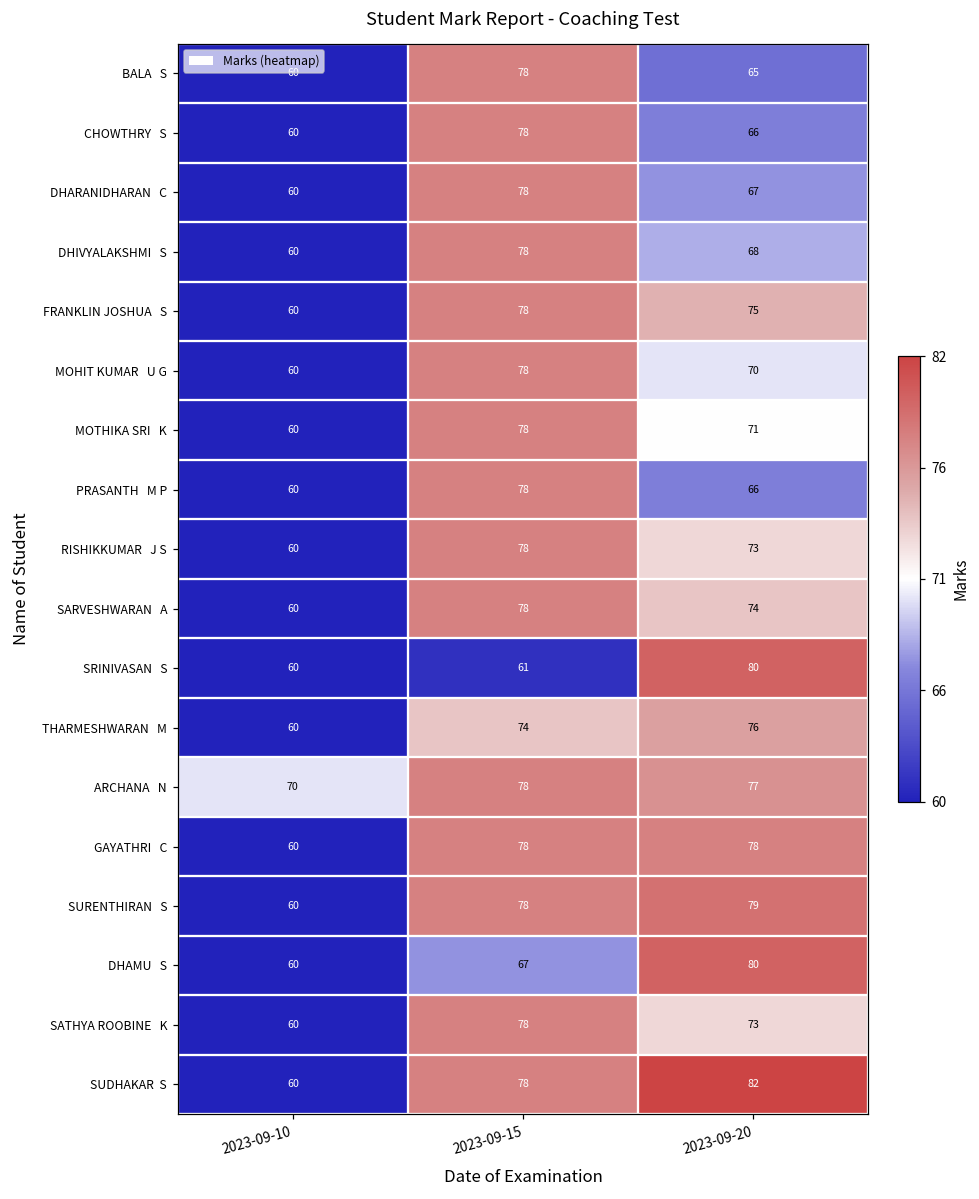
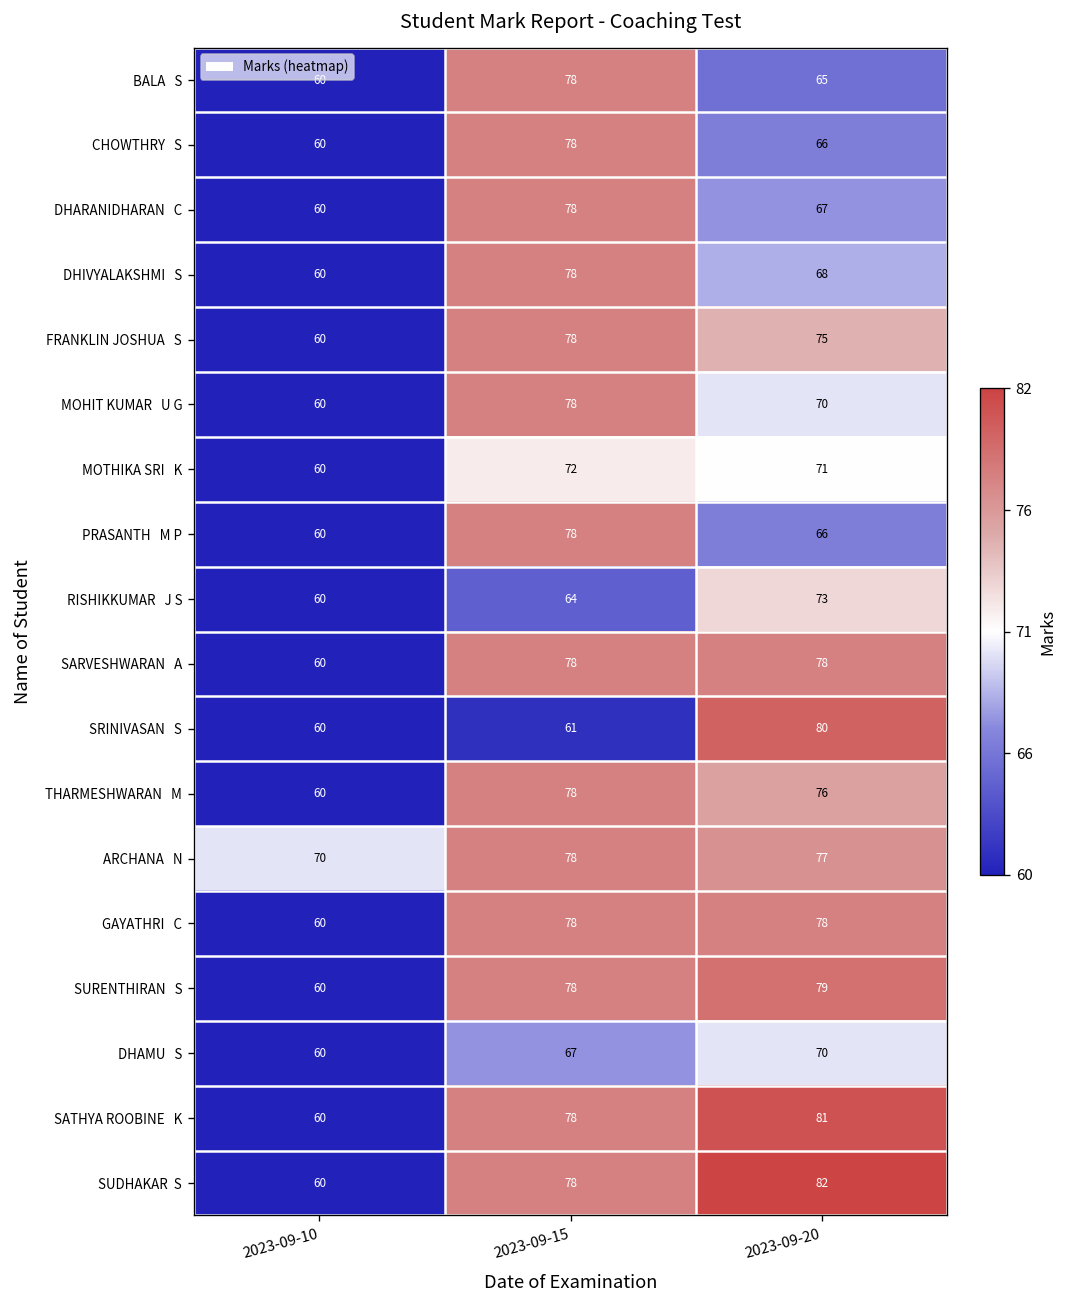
  {
    "BALA S": {
      "2023-09-15": 78,
      "2023-09-20": 65
    },
    "CHOWTHRY S": {
      "2023-09-10": 60,
      "2023-09-15": 78,
      "2023-09-20": 66
    },
    "DHARANIDHARAN C": {
      "2023-09-10": 60,
      "2023-09-15": 78,
      "2023-09-20": 67
    },
    "DHIVYALAKSHMI S": {
      "2023-09-10": 60,
      "2023-09-15": 78,
      "2023-09-20": 68
    },
    "FRANKLIN JOSHUA S": {
      "2023-09-10": 60,
      "2023-09-15": 78,
      "2023-09-20": 75
    },
    "MOHIT KUMAR U G": {
      "2023-09-10": 60,
      "2023-09-15": 78,
      "2023-09-20": 70
    },
    "MOTHIKA SRI K": {
      "2023-09-10": 60,
-     "2023-09-15": 78,
+     "2023-09-15": 72,
      "2023-09-20": 71
    },
    "PRASANTH M P": {
      "2023-09-10": 60,
      "2023-09-15": 78,
      "2023-09-20": 66
    },
    "RISHIKKUMAR J S": {
      "2023-09-10": 60,
-     "2023-09-15": 78,
+     "2023-09-15": 64,
      "2023-09-20": 73
    },
    "SARVESHWARAN A": {
      "2023-09-10": 60,
      "2023-09-15": 78,
-     "2023-09-20": 74
+     "2023-09-20": 78
    },
    "SRINIVASAN S": {
      "2023-09-10": 60,
      "2023-09-15": 61,
      "2023-09-20": 80
    },
    "THARMESHWARAN M": {
      "2023-09-10": 60,
-     "2023-09-15": 74,
+     "2023-09-15": 78,
      "2023-09-20": 76
    },
    "ARCHANA N": {
      "2023-09-10": 70,
      "2023-09-15": 78,
      "2023-09-20": 77
    },
    "GAYATHRI C": {
      "2023-09-10": 60,
      "2023-09-15": 78,
      "2023-09-20": 78
    },
    "SURENTHIRAN S": {
      "2023-09-10": 60,
      "2023-09-15": 78,
      "2023-09-20": 79
    },
    "DHAMU S": {
      "2023-09-10": 60,
      "2023-09-15": 67,
-     "2023-09-20": 80
+     "2023-09-20": 70
    },
    "SATHYA ROOBINE K": {
      "2023-09-10": 60,
      "2023-09-15": 78,
-     "2023-09-20": 73
+     "2023-09-20": 81
    },
    "SUDHAKAR S": {
      "2023-09-10": 60,
      "2023-09-15": 78,
      "2023-09-20": 82
    }
  }
